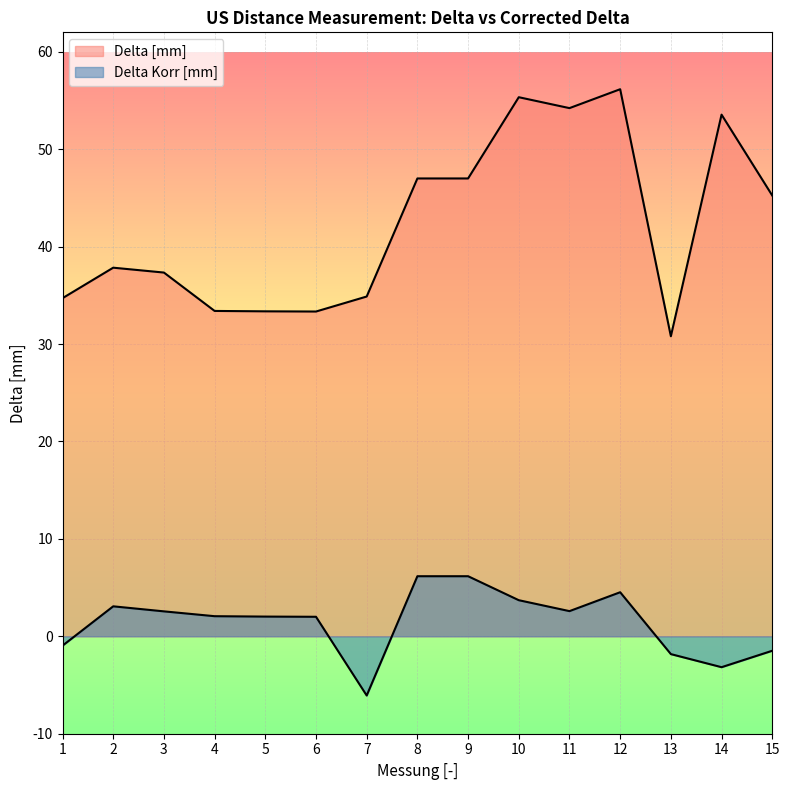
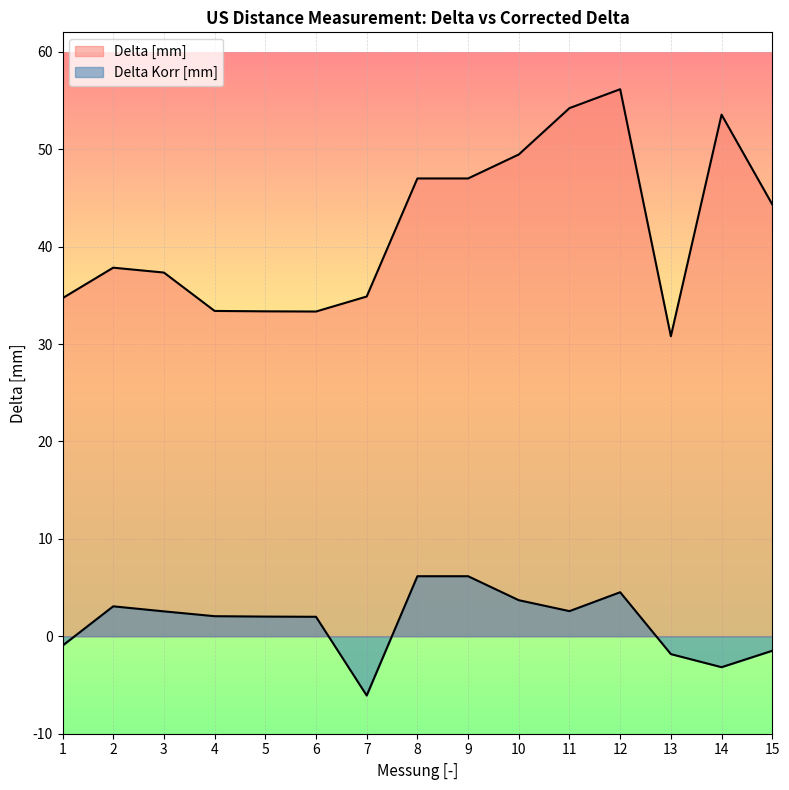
  {
    "Delta [mm]": {
      "1": 35,
      "2": 38,
      "3": 37,
      "4": 33,
      "5": 33,
      "6": 33,
      "7": 35,
      "8": 47,
      "9": 47,
-     "10": 55,
+     "10": 49,
      "11": 54,
      "12": 56,
      "13": 31,
      "14": 54,
-     "15": 45
+     "15": 44
    }
  }
